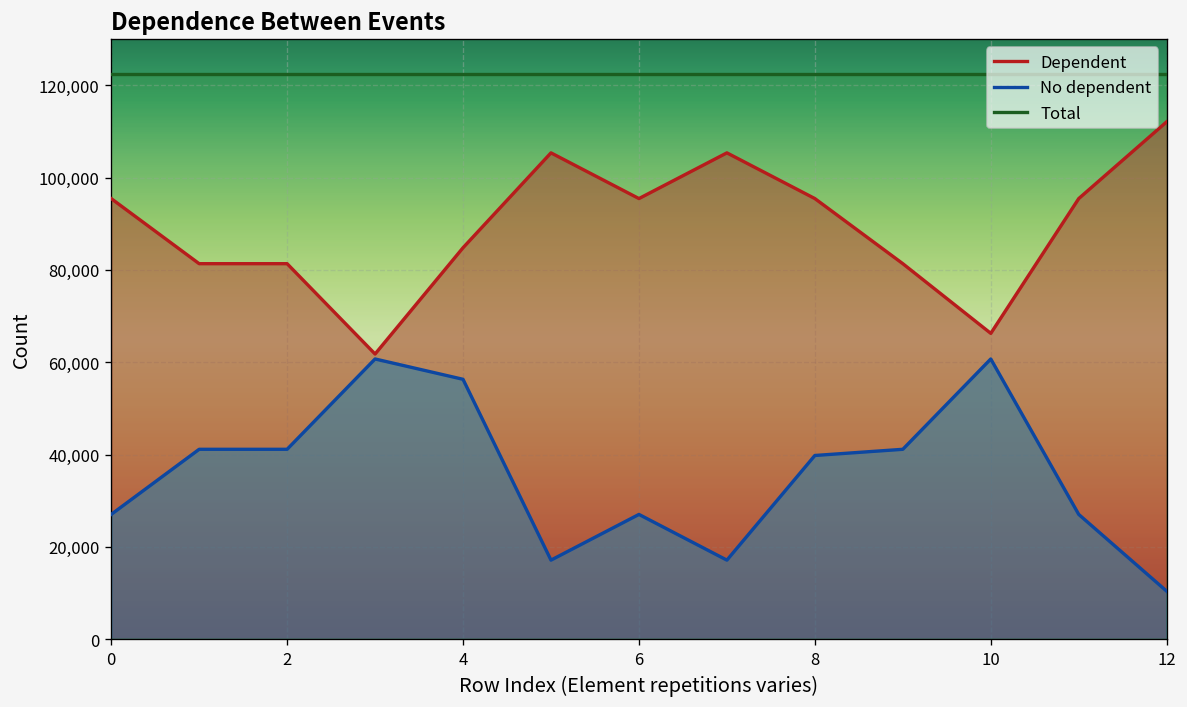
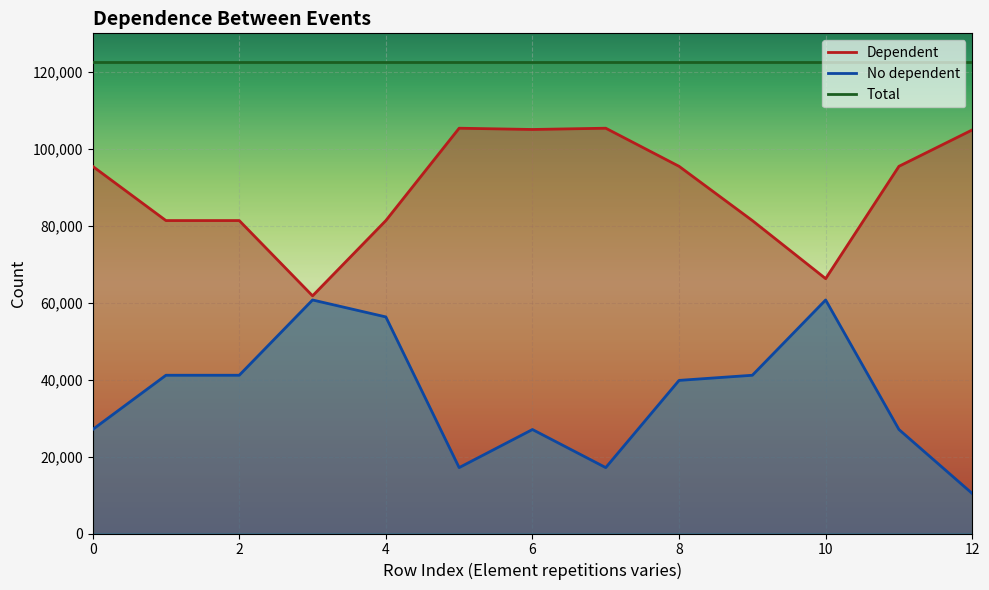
  {
    "Dependent": {
-     "4": "85,000",
-     "6": "95,000",
+     "4": "81,000",
+     "6": "105,000",
      "8": "95,000",
      "10": "66,000",
-     "12": "112,000"
+     "12": "105,000"
    }
  }
